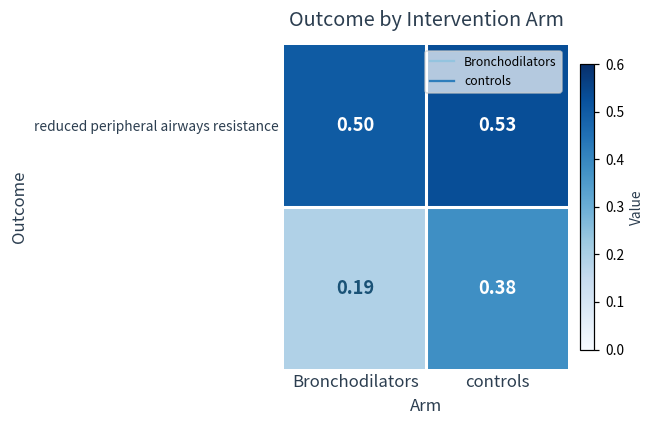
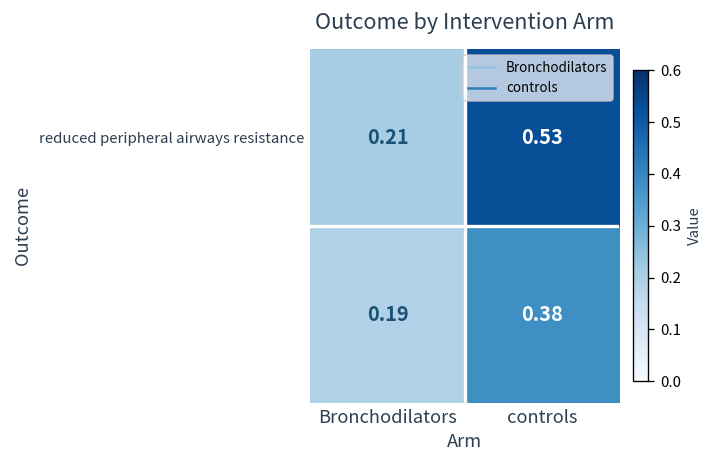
  {
    "reduced peripheral airways resistance": {
-     "Bronchodilators": 0.50,
+     "Bronchodilators": 0.21,
      "controls": 0.53
    }
  }
